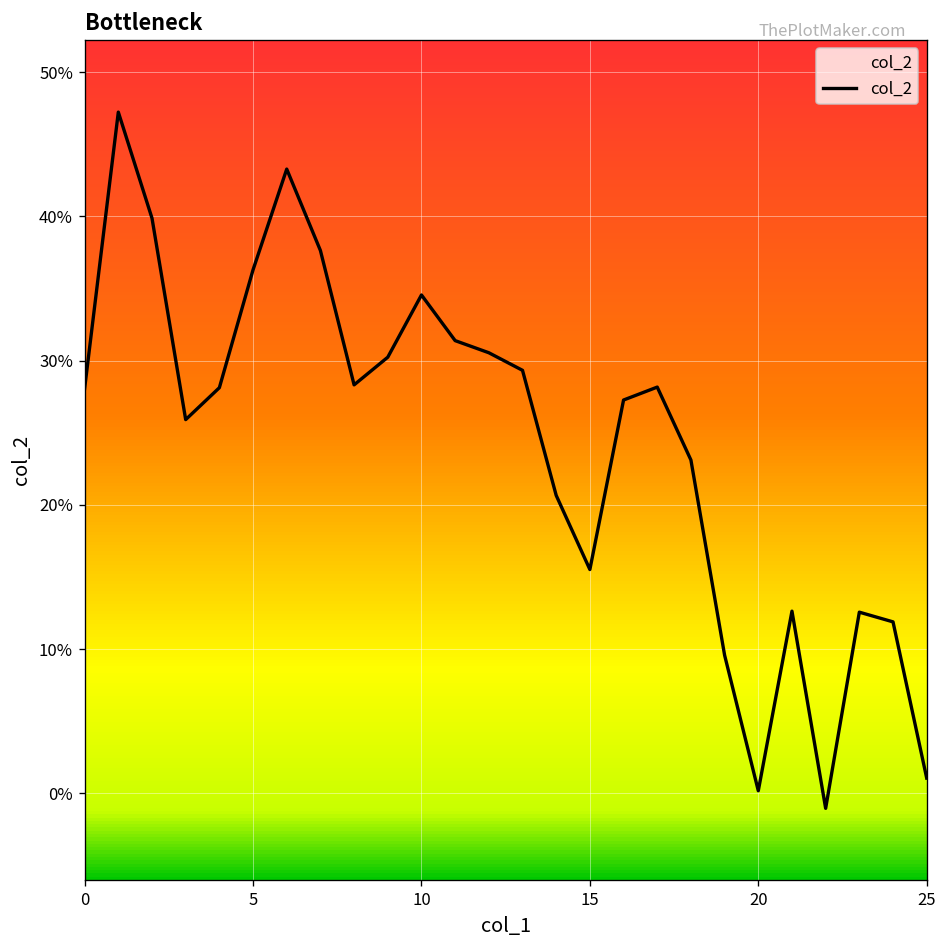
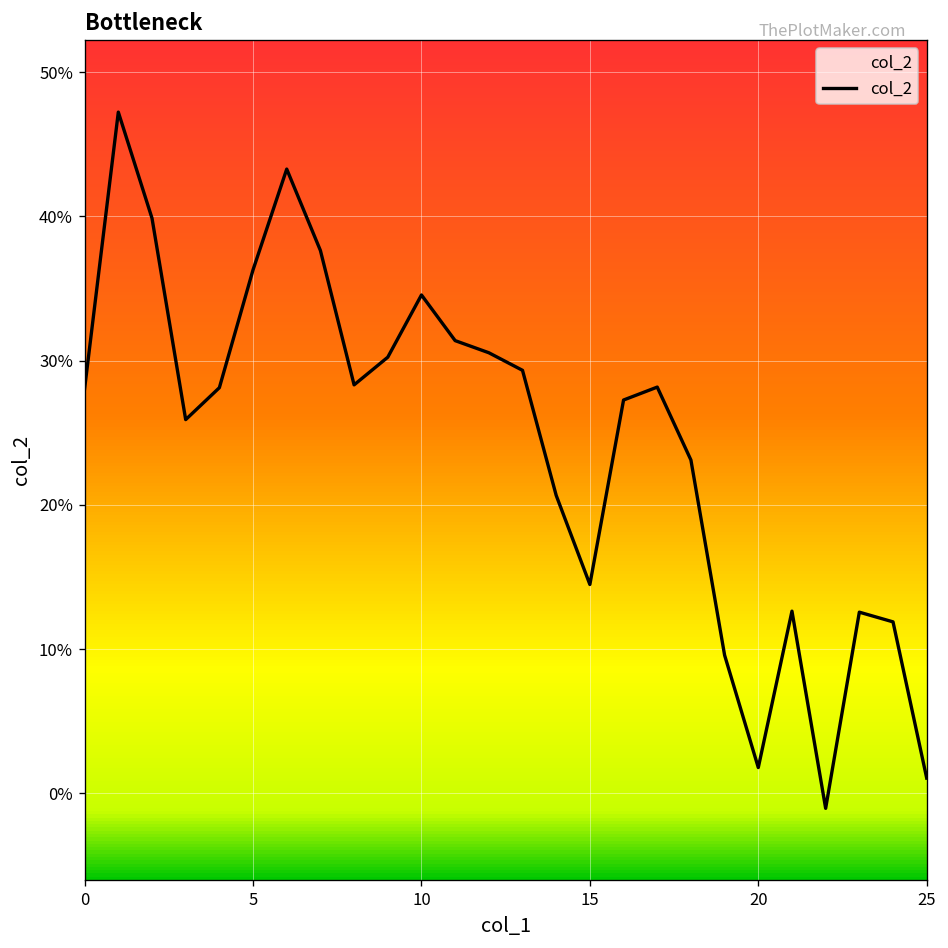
  {
    "0": "28.1%",
    "5": "36.3%",
    "10": "34.6%",
-   "15": "15.5%",
-   "20": "0.2%",
+   "15": "14.5%",
+   "20": "1.8%",
    "25": "1.1%"
  }
